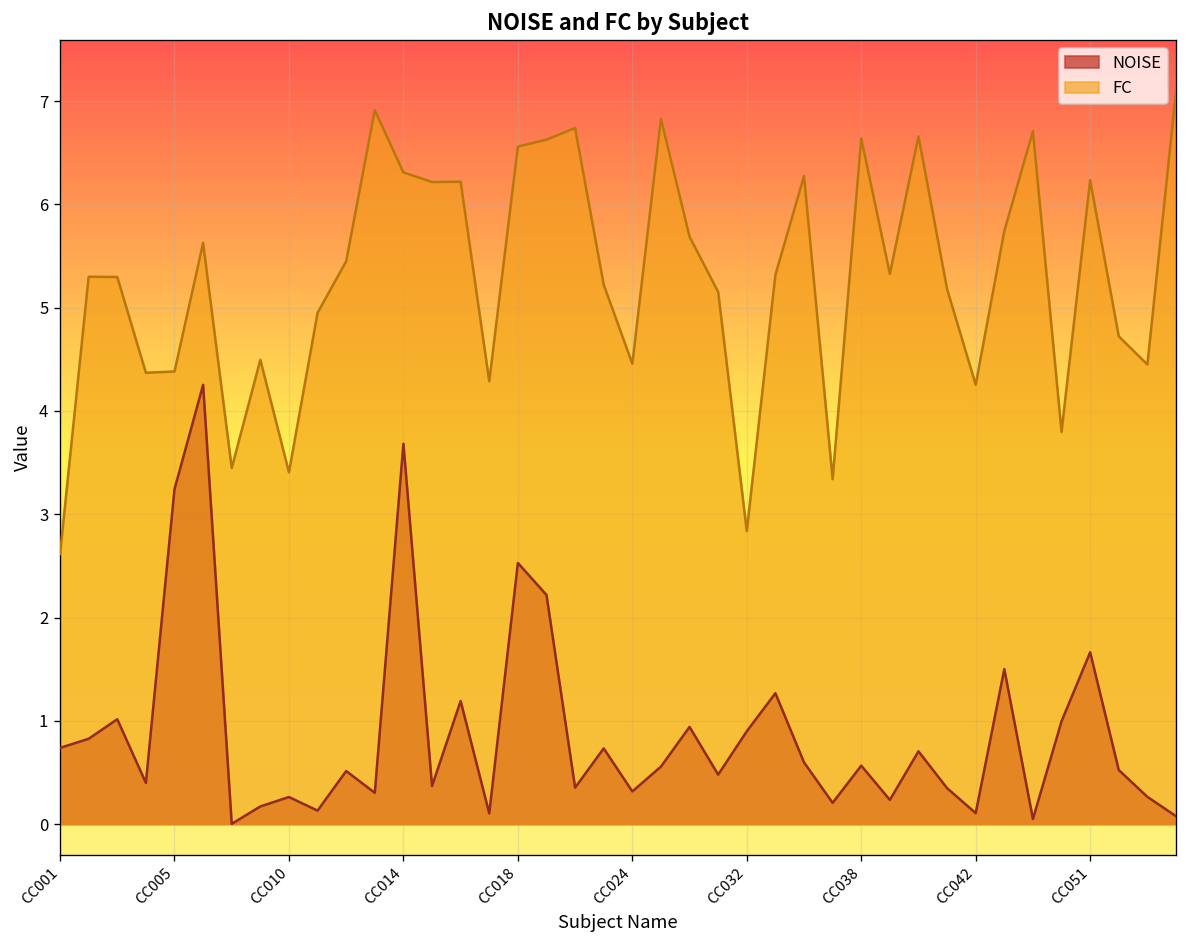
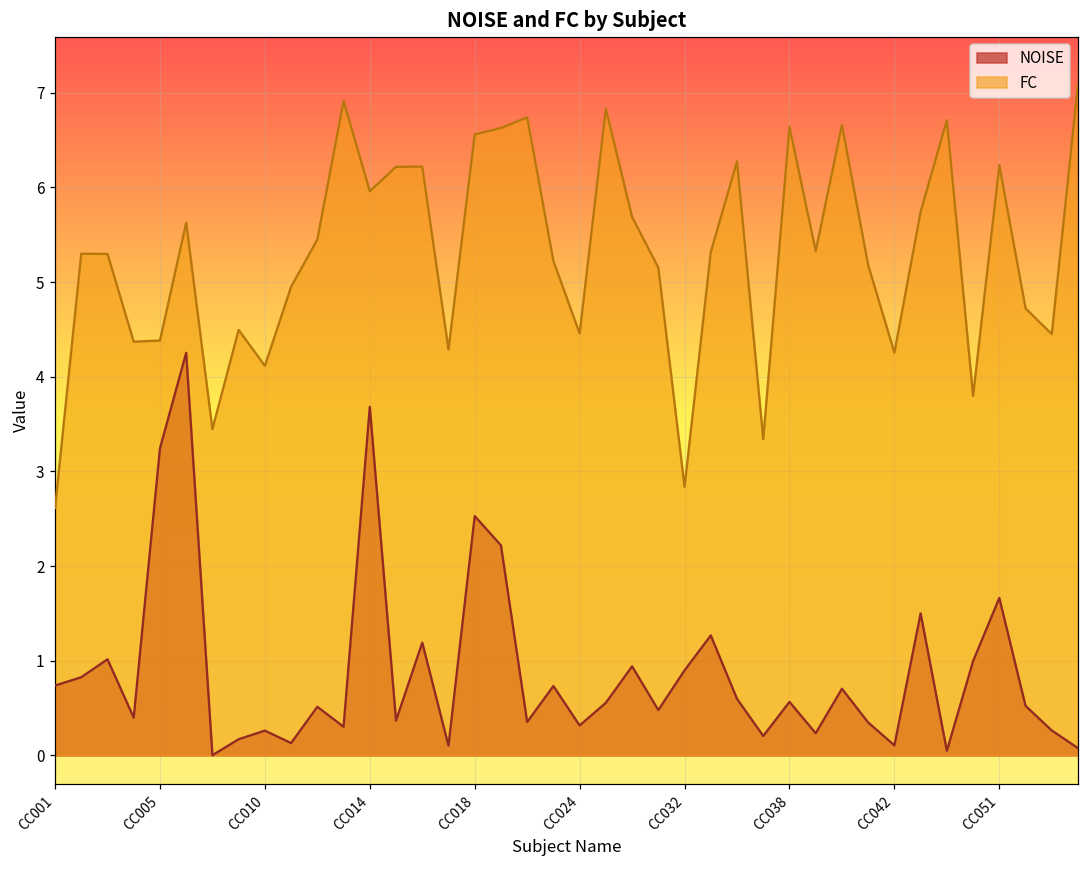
  {
    "NOISE": {
      "CC001": 0.7,
      "CC005": 3.2,
      "CC010": 0.3,
      "CC014": 3.7,
      "CC018": 2.5,
      "CC024": 0.3,
      "CC032": 0.9,
      "CC038": 0.6,
      "CC042": 0.1,
      "CC051": 1.7
    },
    "FC": {
      "CC001": 2.6,
      "CC005": 4.4,
-     "CC010": 3.4,
-     "CC014": 6.3,
+     "CC010": 4.1,
+     "CC014": 6.0,
      "CC018": 6.6,
      "CC024": 4.5,
      "CC032": 2.8,
      "CC038": 6.6,
      "CC042": 4.3,
      "CC051": 6.2
    }
  }
